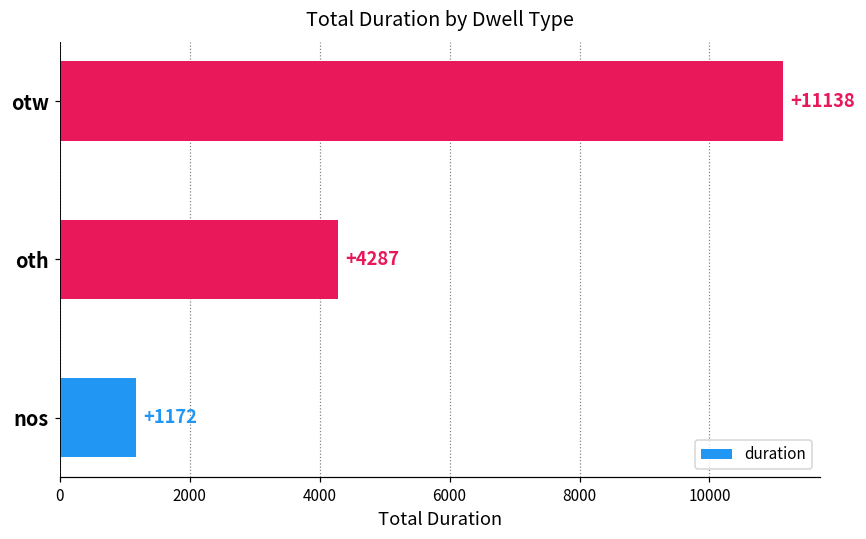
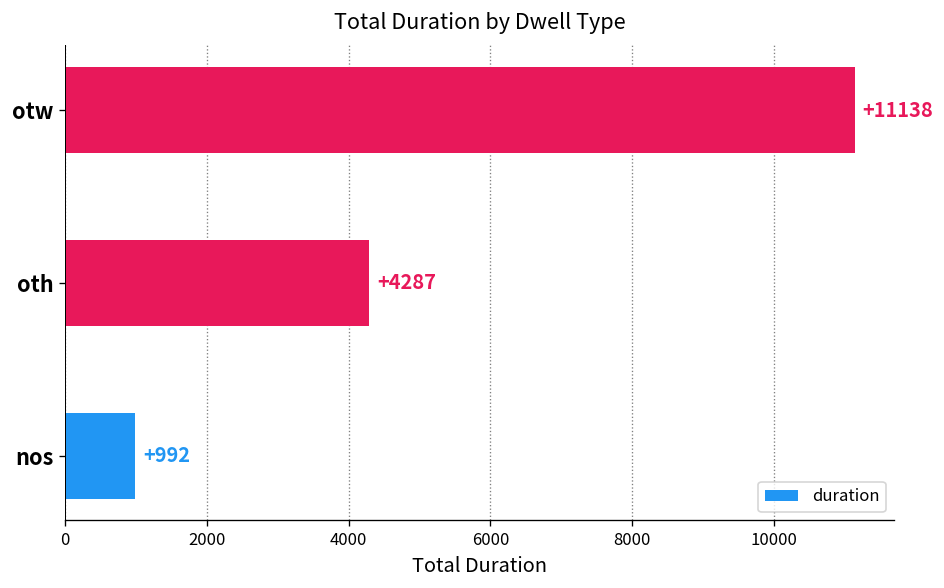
  {
    "otw": "+11138",
    "oth": "+4287",
-   "nos": "+1172"
+   "nos": "+992"
  }
